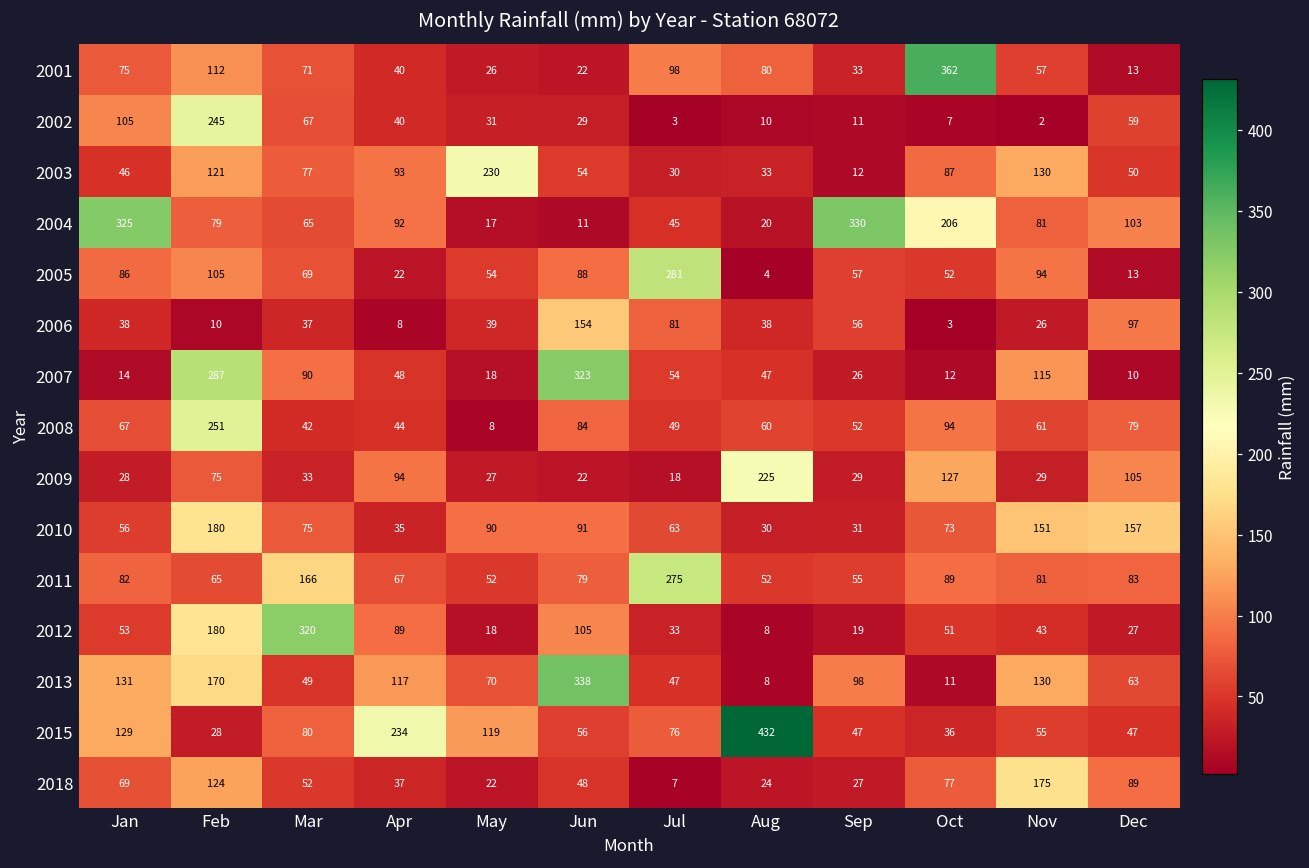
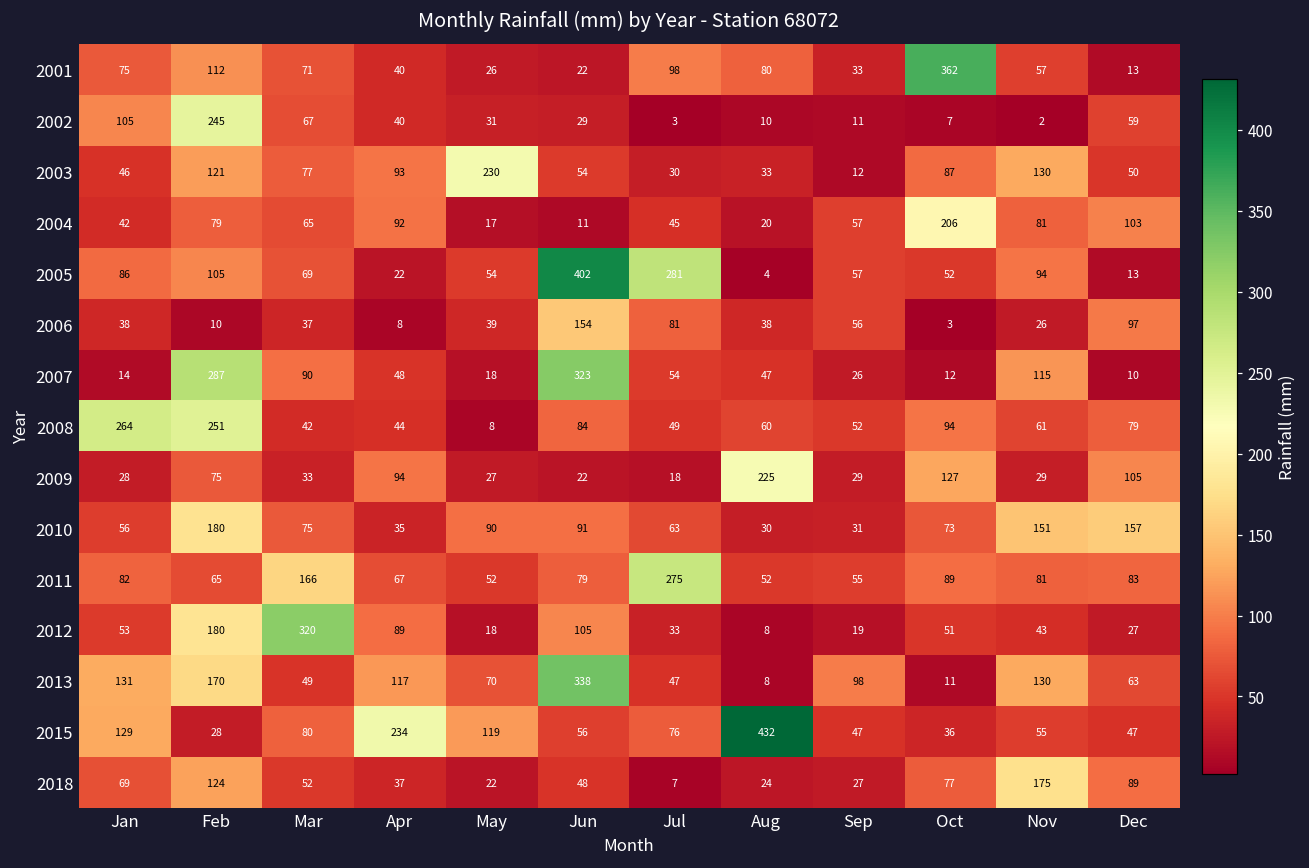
  {
    "2001": {
      "Jan": 75,
      "Feb": 112,
      "Mar": 71,
      "Apr": 40,
      "May": 26,
      "Jun": 22,
      "Jul": 98,
      "Aug": 80,
      "Sep": 33,
      "Oct": 362,
      "Nov": 57,
      "Dec": 13
    },
    "2002": {
      "Jan": 105,
      "Feb": 245,
      "Mar": 67,
      "Apr": 40,
      "May": 31,
      "Jun": 29,
      "Jul": 3,
      "Aug": 10,
      "Sep": 11,
      "Oct": 7,
      "Nov": 2,
      "Dec": 59
    },
    "2003": {
      "Jan": 46,
      "Feb": 121,
      "Mar": 77,
      "Apr": 93,
      "May": 230,
      "Jun": 54,
      "Jul": 30,
      "Aug": 33,
      "Sep": 12,
      "Oct": 87,
      "Nov": 130,
      "Dec": 50
    },
    "2004": {
-     "Jan": 325,
+     "Jan": 42,
      "Feb": 79,
      "Mar": 65,
      "Apr": 92,
      "May": 17,
      "Jun": 11,
      "Jul": 45,
      "Aug": 20,
-     "Sep": 330,
+     "Sep": 57,
      "Oct": 206,
      "Nov": 81,
      "Dec": 103
    },
    "2005": {
      "Jan": 86,
      "Feb": 105,
      "Mar": 69,
      "Apr": 22,
      "May": 54,
-     "Jun": 88,
+     "Jun": 402,
      "Jul": 281,
      "Aug": 4,
      "Sep": 57,
      "Oct": 52,
      "Nov": 94,
      "Dec": 13
    },
    "2006": {
      "Jan": 38,
      "Feb": 10,
      "Mar": 37,
      "Apr": 8,
      "May": 39,
      "Jun": 154,
      "Jul": 81,
      "Aug": 38,
      "Sep": 56,
      "Oct": 3,
      "Nov": 26,
      "Dec": 97
    },
    "2007": {
      "Jan": 14,
      "Feb": 287,
      "Mar": 90,
      "Apr": 48,
      "May": 18,
      "Jun": 323,
      "Jul": 54,
      "Aug": 47,
      "Sep": 26,
      "Oct": 12,
      "Nov": 115,
      "Dec": 10
    },
    "2008": {
-     "Jan": 67,
+     "Jan": 264,
      "Feb": 251,
      "Mar": 42,
      "Apr": 44,
      "May": 8,
      "Jun": 84,
      "Jul": 49,
      "Aug": 60,
      "Sep": 52,
      "Oct": 94,
      "Nov": 61,
      "Dec": 79
    },
    "2009": {
      "Jan": 28,
      "Feb": 75,
      "Mar": 33,
      "Apr": 94,
      "May": 27,
      "Jun": 22,
      "Jul": 18,
      "Aug": 225,
      "Sep": 29,
      "Oct": 127,
      "Nov": 29,
      "Dec": 105
    },
    "2010": {
      "Jan": 56,
      "Feb": 180,
      "Mar": 75,
      "Apr": 35,
      "May": 90,
      "Jun": 91,
      "Jul": 63,
      "Aug": 30,
      "Sep": 31,
      "Oct": 73,
      "Nov": 151,
      "Dec": 157
    },
    "2011": {
      "Jan": 82,
      "Feb": 65,
      "Mar": 166,
      "Apr": 67,
      "May": 52,
      "Jun": 79,
      "Jul": 275,
      "Aug": 52,
      "Sep": 55,
      "Oct": 89,
      "Nov": 81,
      "Dec": 83
    },
    "2012": {
      "Jan": 53,
      "Feb": 180,
      "Mar": 320,
      "Apr": 89,
      "May": 18,
      "Jun": 105,
      "Jul": 33,
      "Aug": 8,
      "Sep": 19,
      "Oct": 51,
      "Nov": 43,
      "Dec": 27
    },
    "2013": {
      "Jan": 131,
      "Feb": 170,
      "Mar": 49,
      "Apr": 117,
      "May": 70,
      "Jun": 338,
      "Jul": 47,
      "Aug": 8,
      "Sep": 98,
      "Oct": 11,
      "Nov": 130,
      "Dec": 63
    },
    "2015": {
      "Jan": 129,
      "Feb": 28,
      "Mar": 80,
      "Apr": 234,
      "May": 119,
      "Jun": 56,
      "Jul": 76,
      "Aug": 432,
      "Sep": 47,
      "Oct": 36,
      "Nov": 55,
      "Dec": 47
    },
    "2018": {
      "Jan": 69,
      "Feb": 124,
      "Mar": 52,
      "Apr": 37,
      "May": 22,
      "Jun": 48,
      "Jul": 7,
      "Aug": 24,
      "Sep": 27,
      "Oct": 77,
      "Nov": 175,
      "Dec": 89
    }
  }
